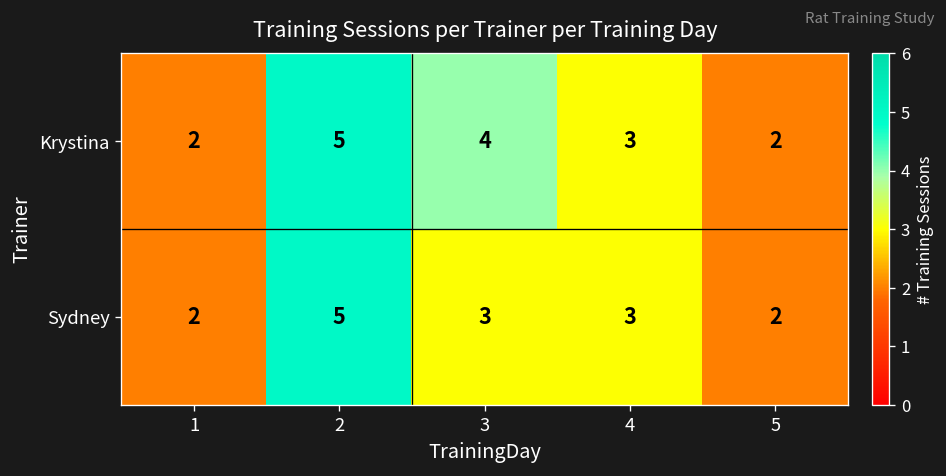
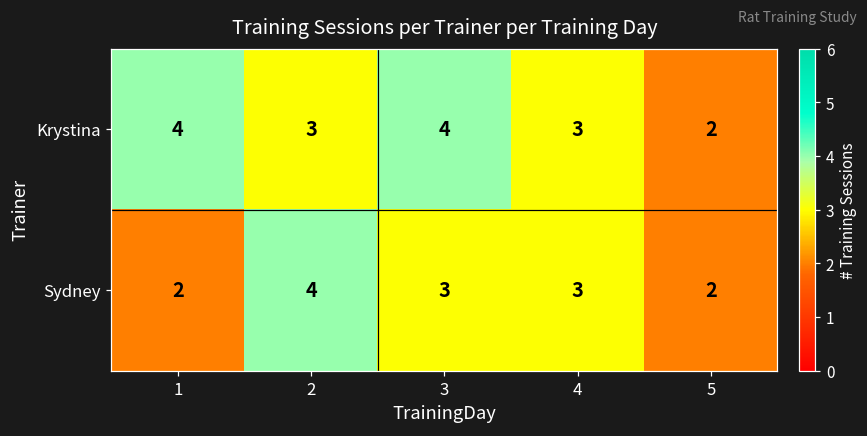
  {
    "Krystina": {
-     "1": 2,
-     "2": 5,
+     "1": 4,
+     "2": 3,
      "3": 4,
      "4": 3,
      "5": 2
    },
    "Sydney": {
      "1": 2,
-     "2": 5,
+     "2": 4,
      "3": 3,
      "4": 3,
      "5": 2
    }
  }
